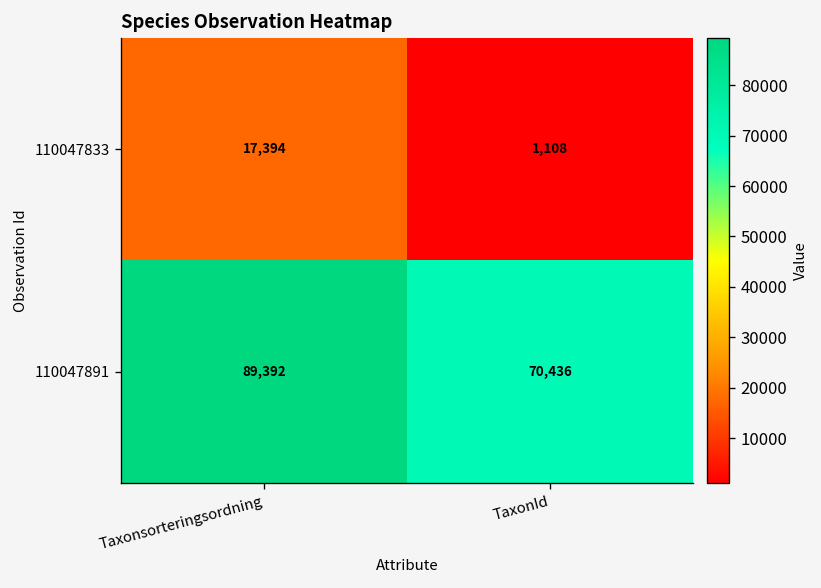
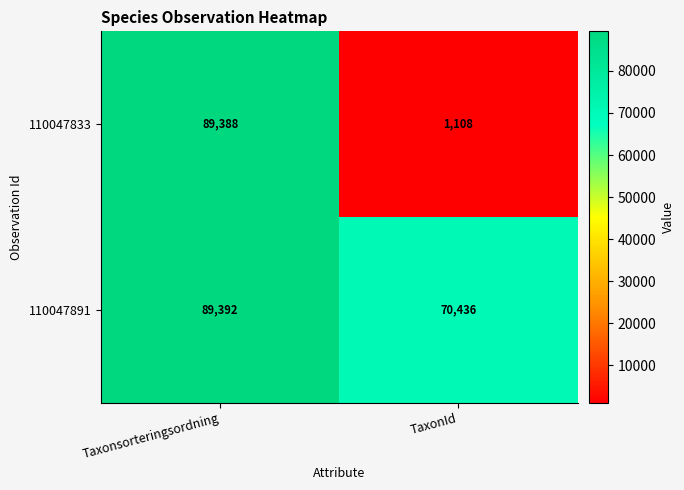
  {
    "110047833": {
-     "Taxonsorteringsordning": "17,394",
+     "Taxonsorteringsordning": "89,388",
      "TaxonId": "1,108"
    },
    "110047891": {
      "Taxonsorteringsordning": "89,392",
      "TaxonId": "70,436"
    }
  }
